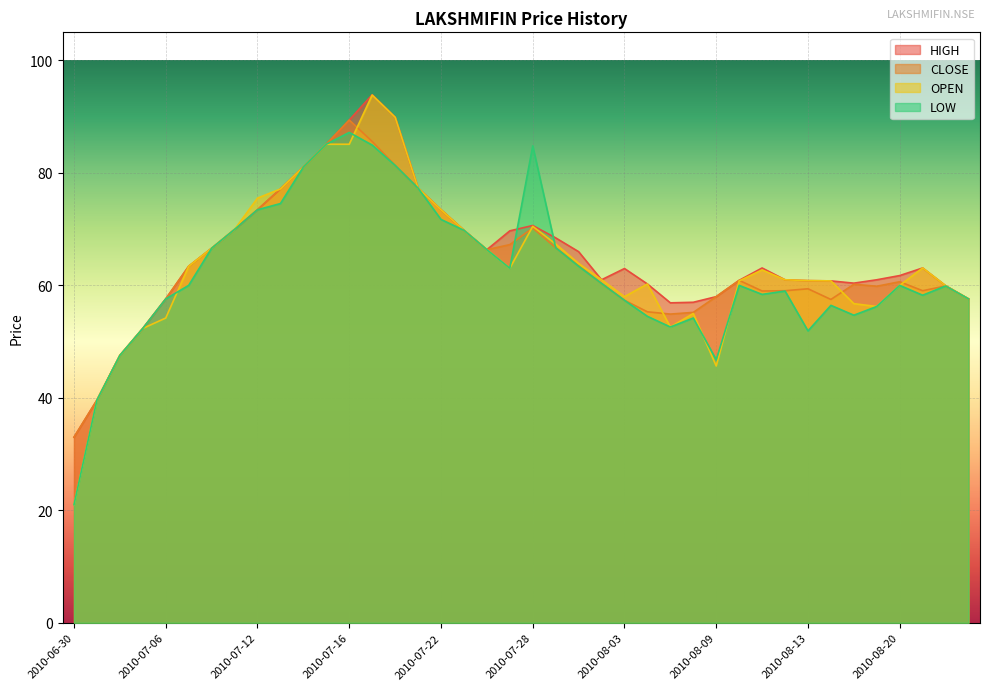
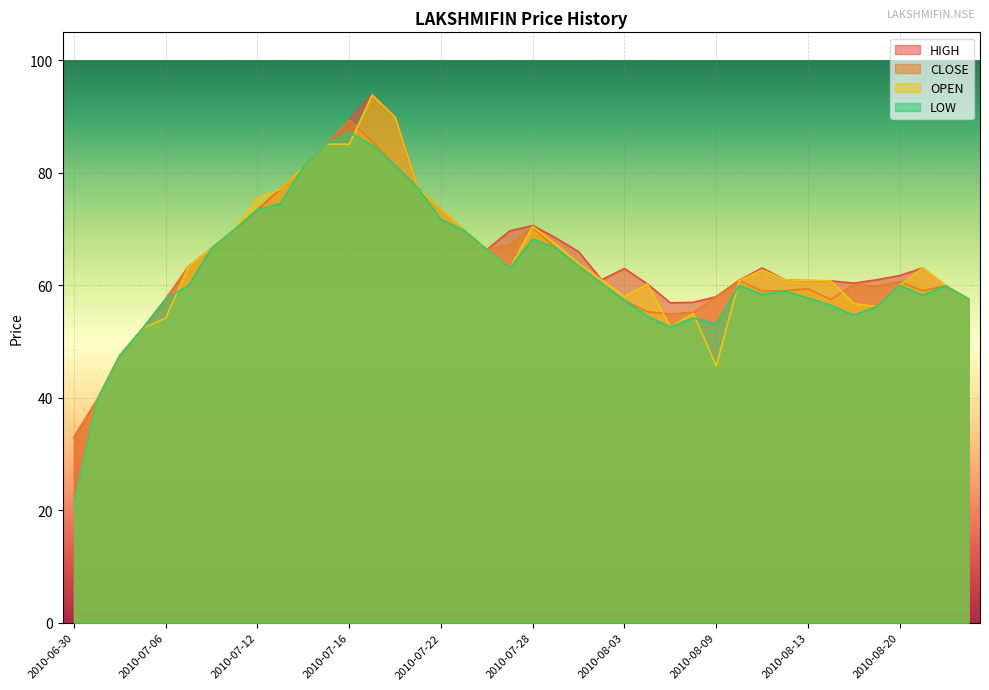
  {
    "OPEN": {
      "2010-07-06": 54,
      "2010-07-12": 76,
      "2010-07-16": 85,
      "2010-08-03": 58,
      "2010-08-09": 46
    },
    "LOW": {
      "2010-07-16": 87,
      "2010-07-22": 72,
-     "2010-07-28": 85,
-     "2010-08-09": 47,
-     "2010-08-13": 52
+     "2010-07-28": 68,
+     "2010-08-09": 53,
+     "2010-08-13": 58
    }
  }
